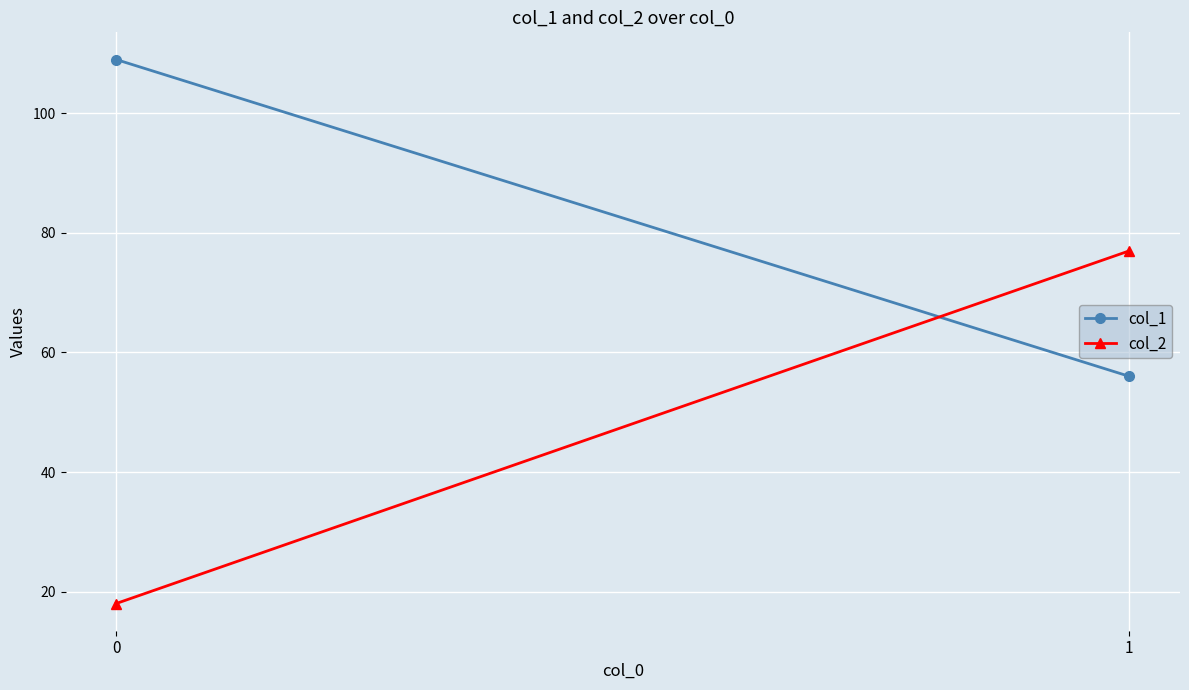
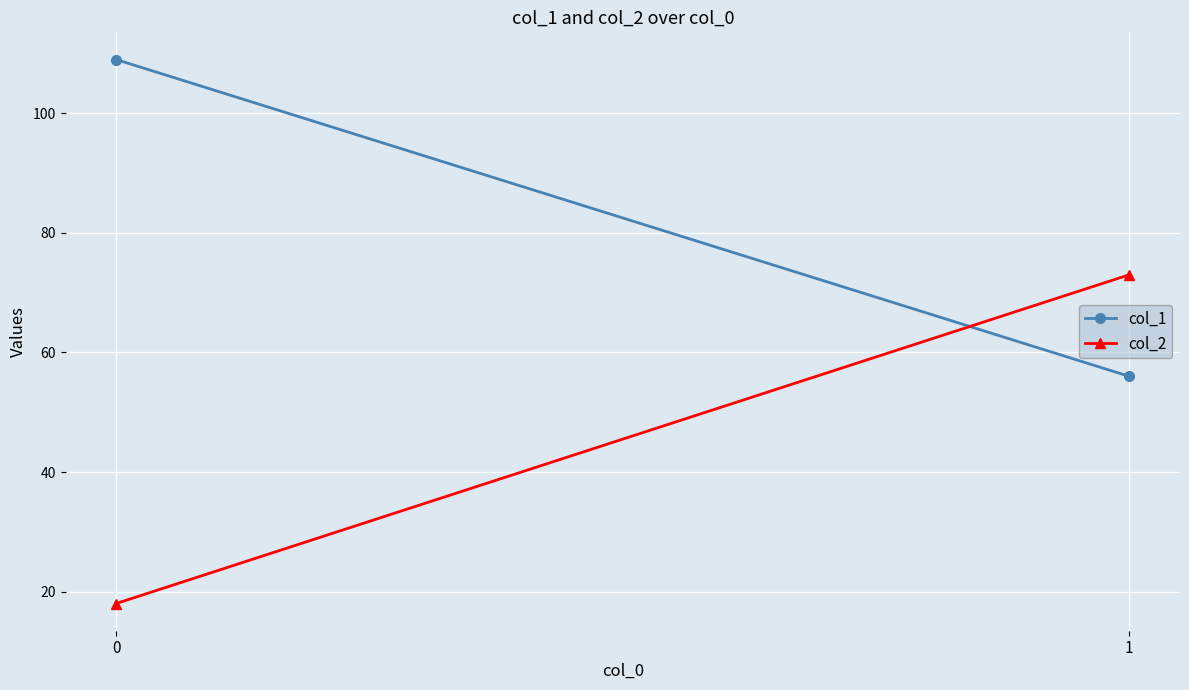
  {
    "col_1": {
      "0": 109,
      "1": 56
    },
    "col_2": {
      "0": 18,
-     "1": 77
+     "1": 73
    }
  }
